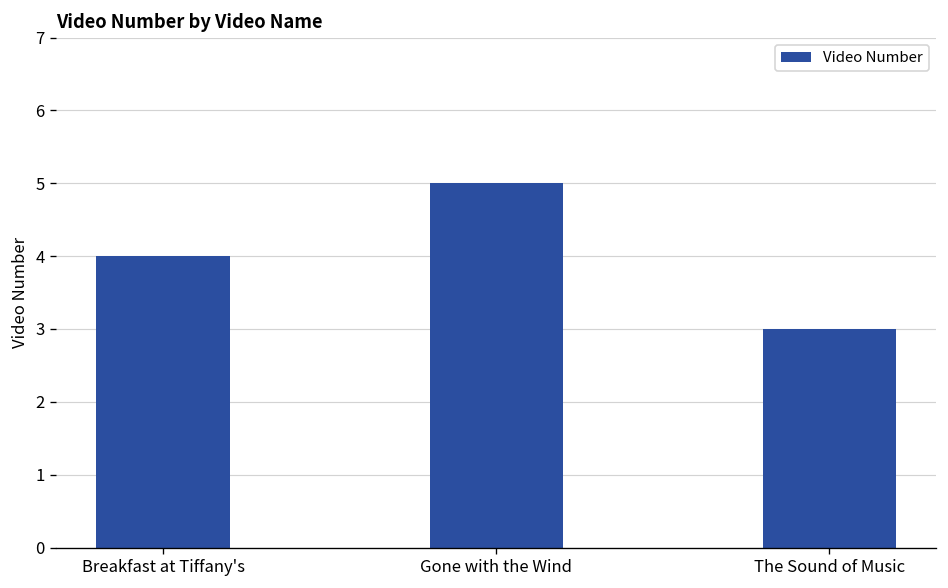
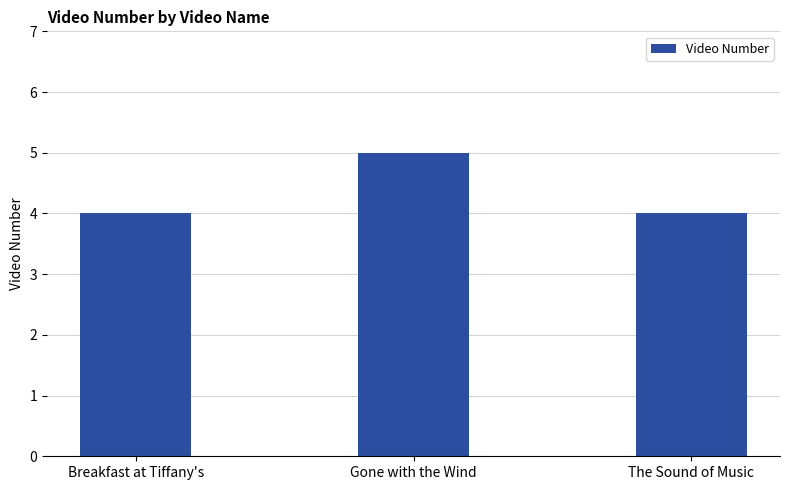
  {
    "Breakfast at Tiffany's": 4,
    "Gone with the Wind": 5,
-   "The Sound of Music": 3
+   "The Sound of Music": 4
  }
